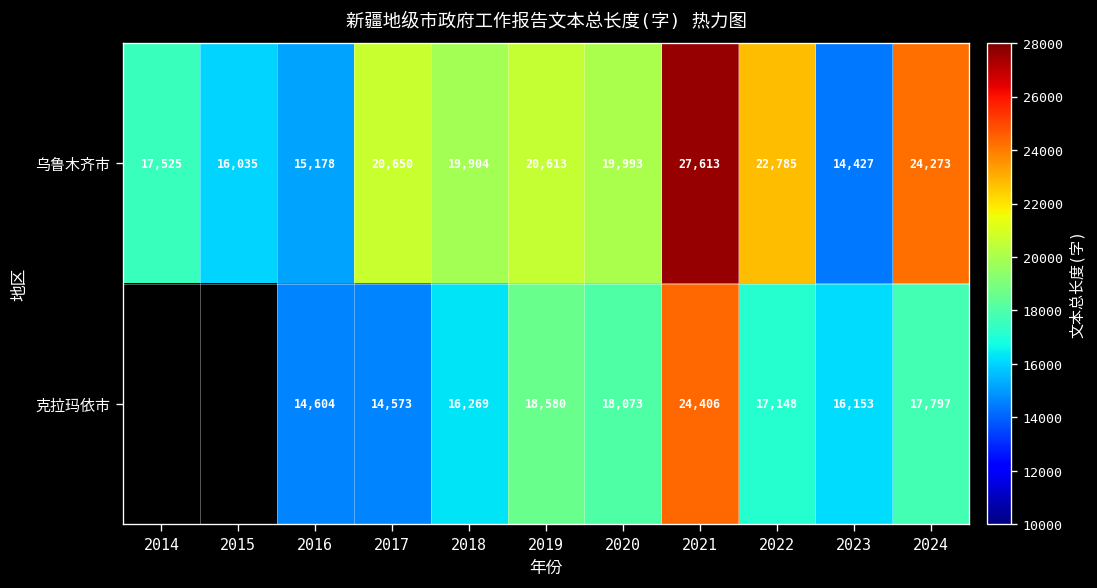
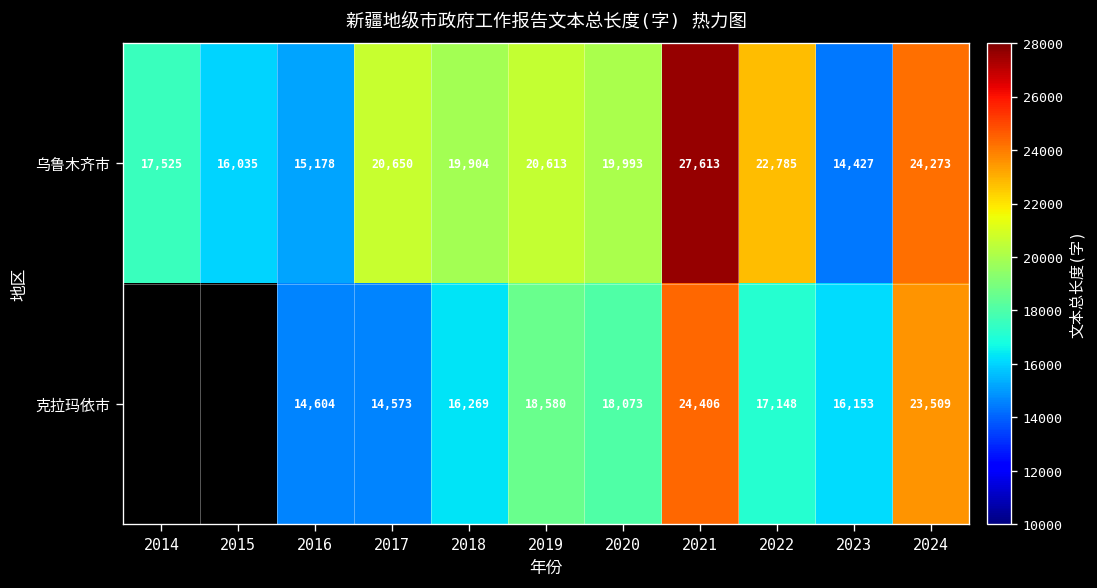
  {
    "乌鲁木齐市": {
      "2014": "17,525",
      "2015": "16,035",
      "2016": "15,178",
      "2017": "20,650",
      "2018": "19,904",
      "2019": "20,613",
      "2020": "19,993",
      "2021": "27,613",
      "2022": "22,785",
      "2023": "14,427",
      "2024": "24,273"
    },
    "克拉玛依市": {
      "2016": "14,604",
      "2017": "14,573",
      "2018": "16,269",
      "2019": "18,580",
      "2020": "18,073",
      "2021": "24,406",
      "2022": "17,148",
      "2023": "16,153",
-     "2024": "17,797"
+     "2024": "23,509"
    }
  }
